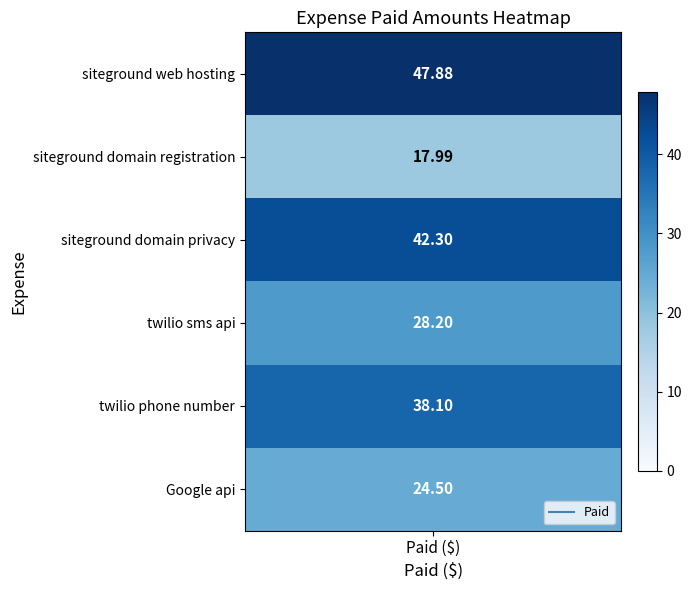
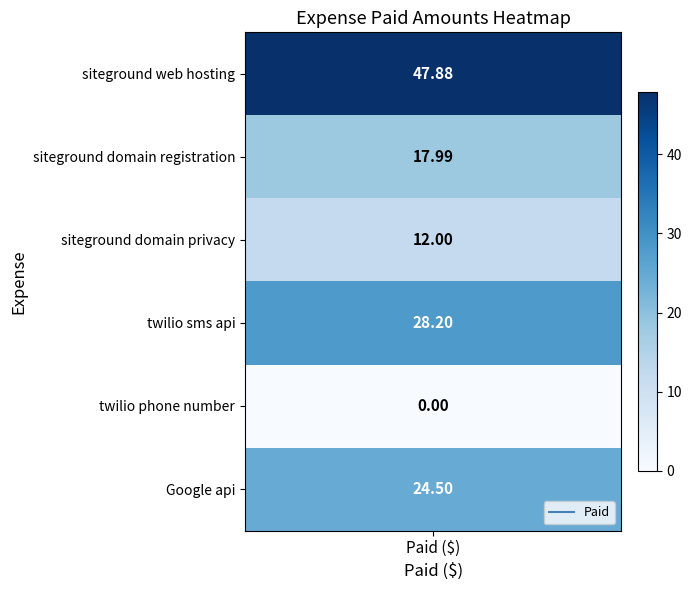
  {
    "siteground web hosting": {
      "Paid ($)": 47.88
    },
    "siteground domain registration": {
      "Paid ($)": 17.99
    },
    "siteground domain privacy": {
-     "Paid ($)": 42.30
+     "Paid ($)": 12.00
    },
    "twilio sms api": {
      "Paid ($)": 28.20
    },
    "twilio phone number": {
-     "Paid ($)": 38.10
+     "Paid ($)": 0.00
    },
    "Google api": {
      "Paid ($)": 24.50
    }
  }
